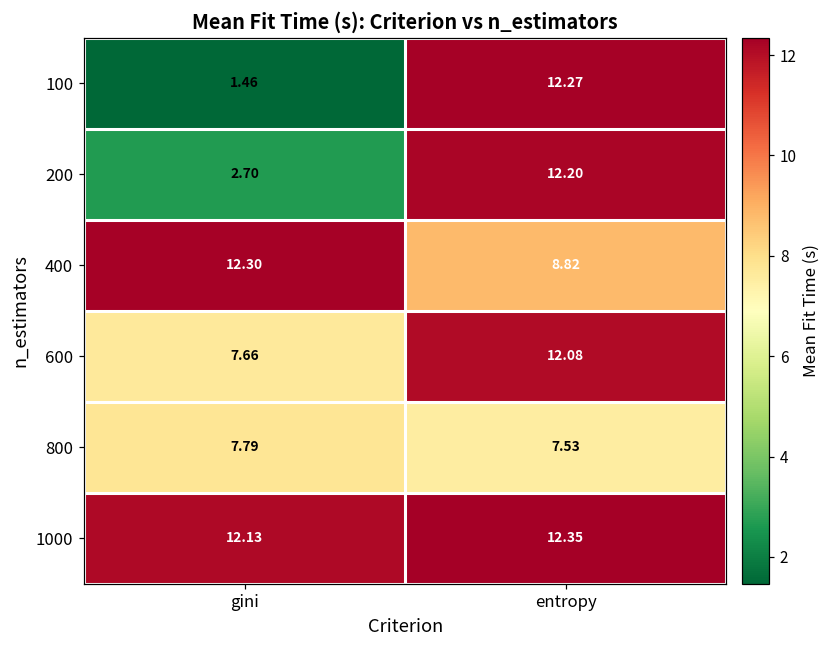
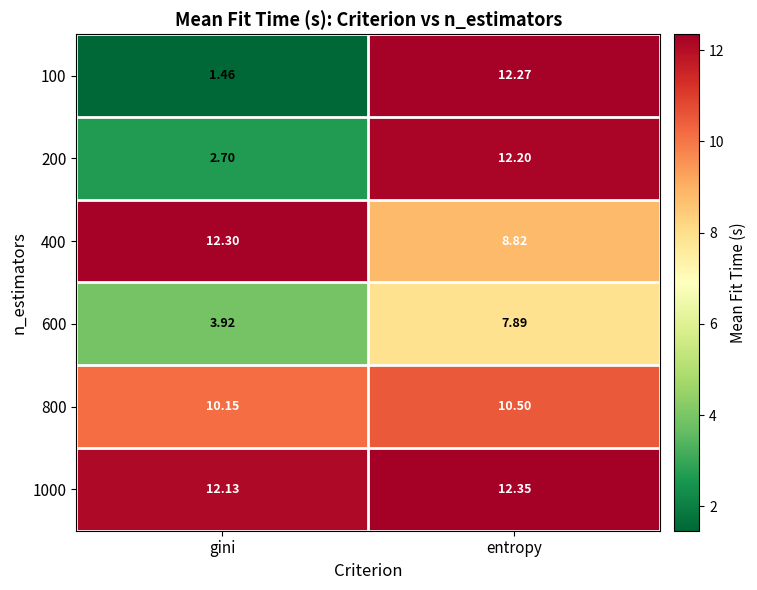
  {
    "100": {
      "gini": 1.46,
      "entropy": 12.27
    },
    "200": {
      "gini": 2.70,
      "entropy": 12.20
    },
    "400": {
      "gini": 12.30,
      "entropy": 8.82
    },
    "600": {
-     "gini": 7.66,
-     "entropy": 12.08
+     "gini": 3.92,
+     "entropy": 7.89
    },
    "800": {
-     "gini": 7.79,
-     "entropy": 7.53
+     "gini": 10.15,
+     "entropy": 10.50
    },
    "1000": {
      "gini": 12.13,
      "entropy": 12.35
    }
  }
